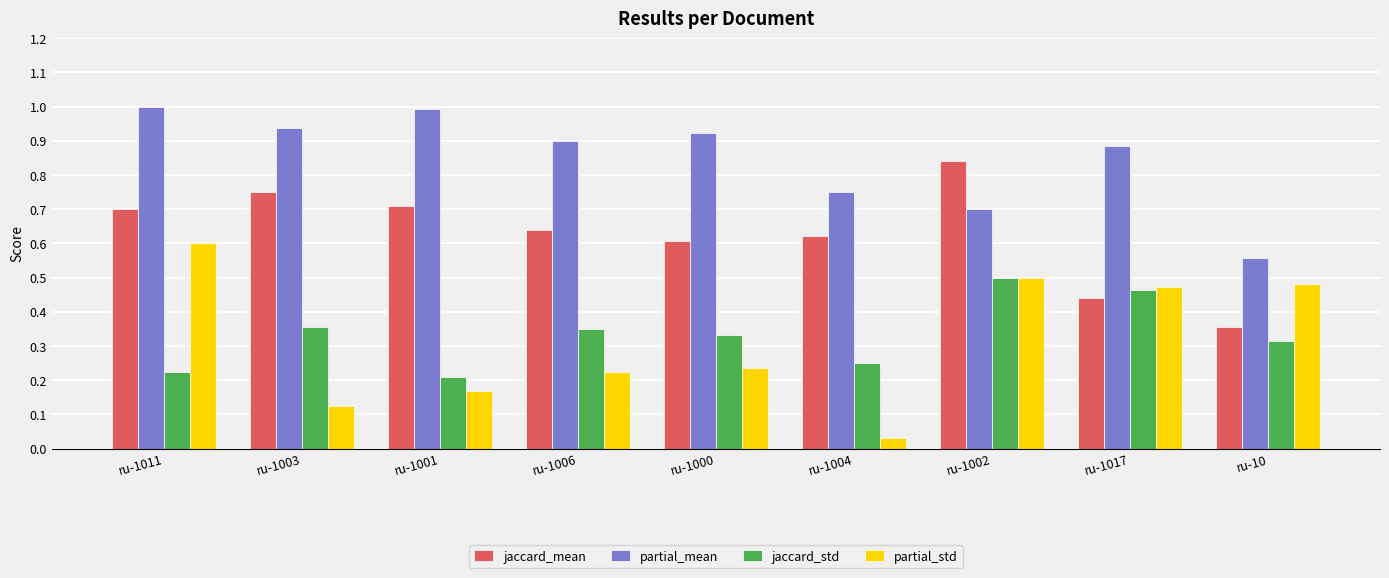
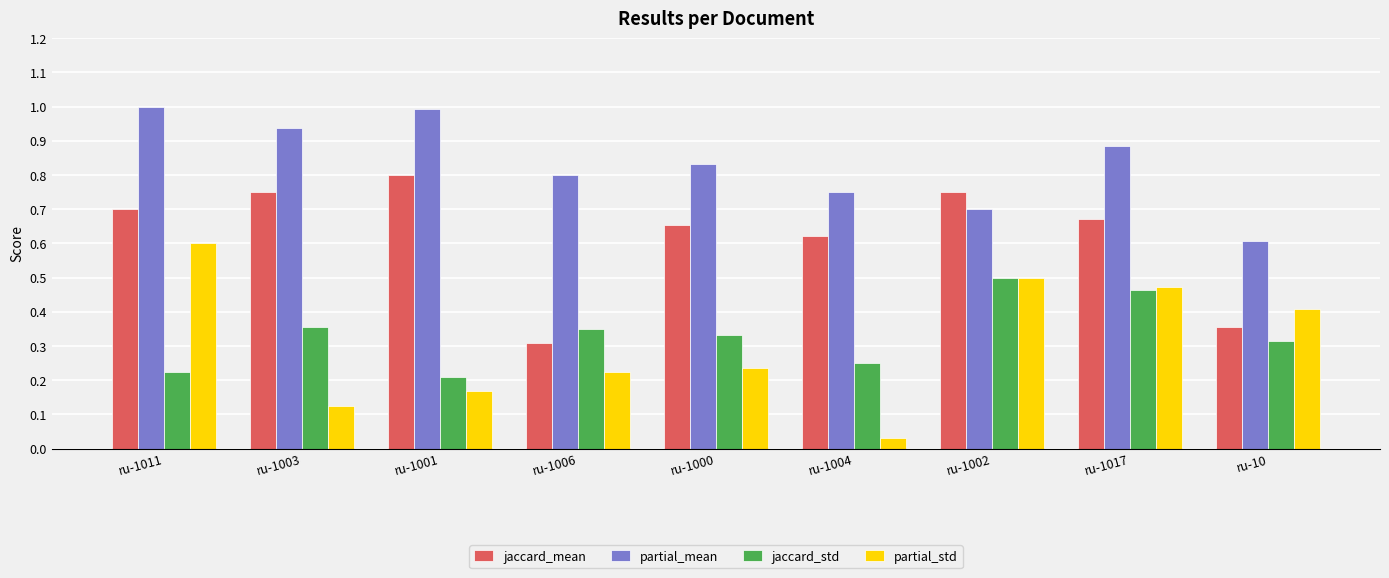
  {
    "jaccard_mean": {
      "ru-1011": 0.70,
      "ru-1003": 0.75,
-     "ru-1001": 0.71,
-     "ru-1006": 0.64,
-     "ru-1000": 0.61,
+     "ru-1001": 0.80,
+     "ru-1006": 0.31,
+     "ru-1000": 0.65,
      "ru-1004": 0.62,
-     "ru-1002": 0.84,
-     "ru-1017": 0.44,
+     "ru-1002": 0.75,
+     "ru-1017": 0.67,
      "ru-10": 0.36
    },
    "partial_mean": {
      "ru-1011": 1.00,
      "ru-1003": 0.94,
      "ru-1001": 0.99,
-     "ru-1006": 0.9,
-     "ru-1000": 0.92,
+     "ru-1006": 0.8,
+     "ru-1000": 0.83,
      "ru-1004": 0.75,
      "ru-1002": 0.70,
      "ru-1017": 0.89,
-     "ru-10": 0.56
+     "ru-10": 0.61
    },
    "jaccard_std": {
      "ru-1011": 0.22,
      "ru-1003": 0.35,
      "ru-1001": 0.21,
      "ru-1006": 0.35,
      "ru-1000": 0.33,
      "ru-1004": 0.25,
      "ru-1002": 0.50,
      "ru-1017": 0.46,
      "ru-10": 0.32
    },
    "partial_std": {
      "ru-1011": 0.60,
      "ru-1003": 0.13,
      "ru-1001": 0.17,
      "ru-1006": 0.22,
      "ru-1000": 0.24,
      "ru-1004": 0.03,
      "ru-1002": 0.50,
      "ru-1017": 0.47,
-     "ru-10": 0.48
+     "ru-10": 0.41
    }
  }
